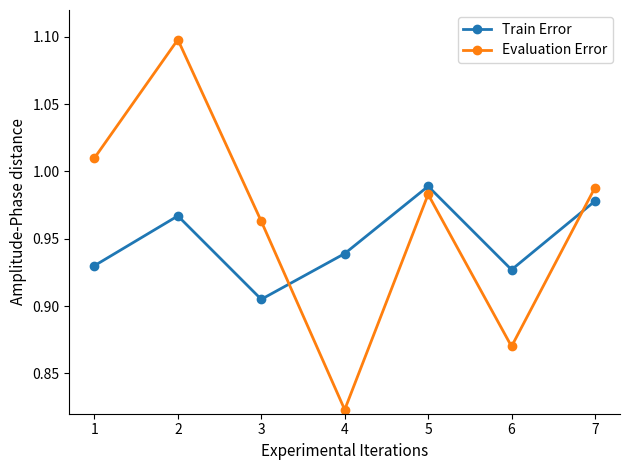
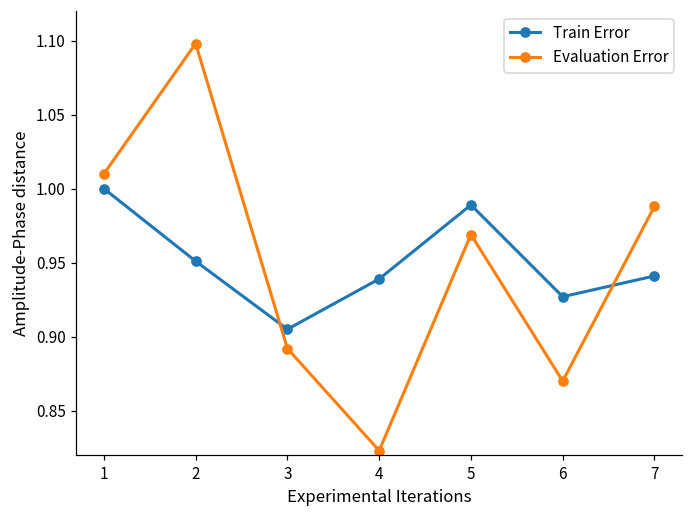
  {
    "Train Error": {
-     "1": 0.93,
-     "2": 0.967,
+     "1": 1.00,
+     "2": 0.951,
      "3": 0.905,
      "4": 0.939,
      "5": 0.989,
      "6": 0.927,
-     "7": 0.978
+     "7": 0.941
    },
    "Evaluation Error": {
      "1": 1.010,
      "2": 1.098,
-     "3": 0.963,
+     "3": 0.892,
      "4": 0.823,
-     "5": 0.983,
+     "5": 0.969,
      "6": 0.870,
      "7": 0.988
    }
  }
